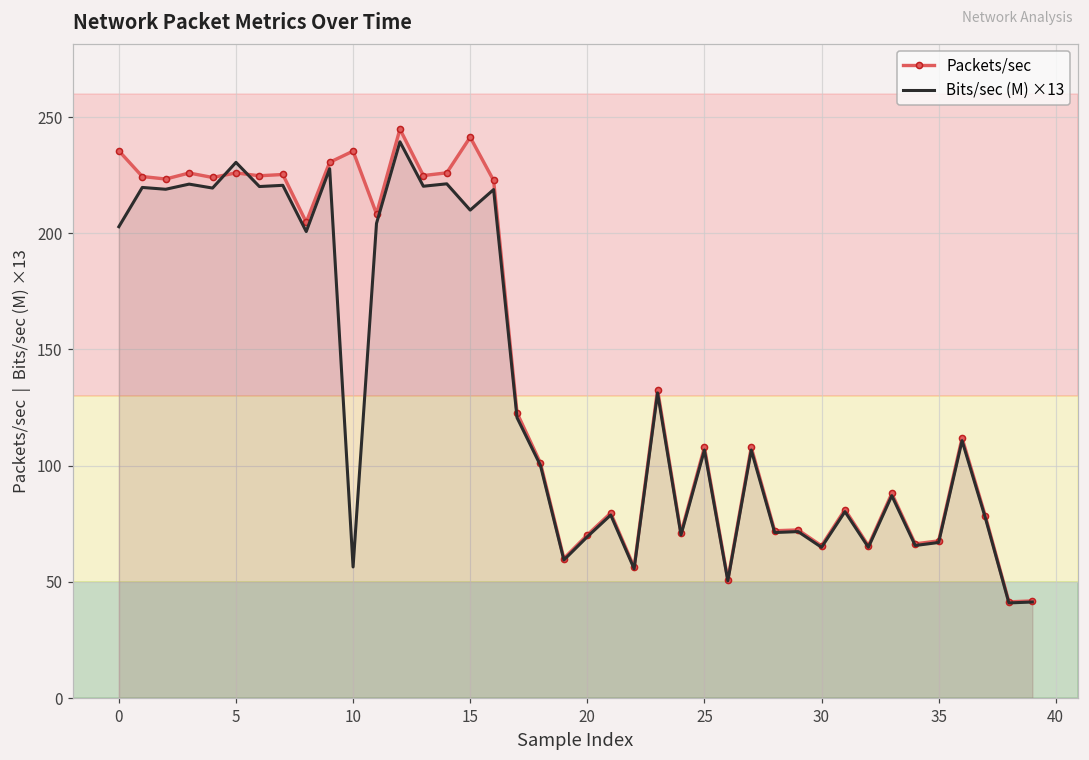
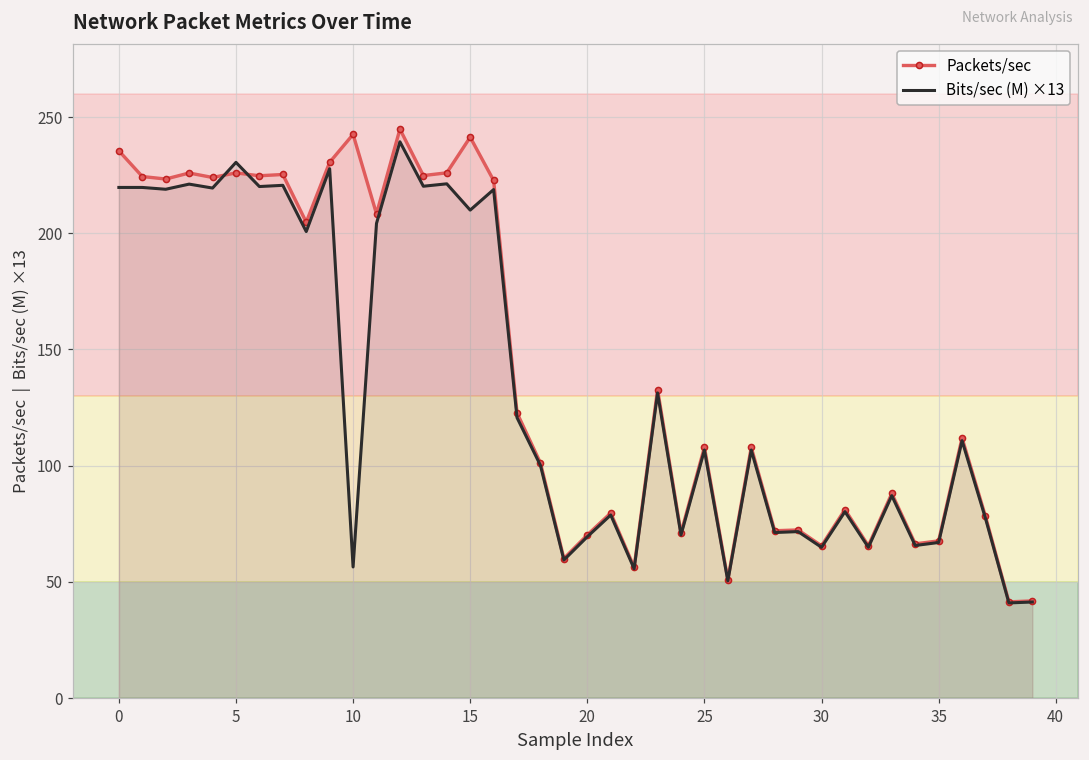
  {
    "Packets/sec": {
      "0": 235,
      "5": 226,
-     "10": 235,
+     "10": 243,
      "15": 241
    },
    "Bits/sec (M) ×13": {
-     "0": 203,
+     "0": 220,
      "5": 230,
      "10": 56,
      "15": 210
    }
  }
